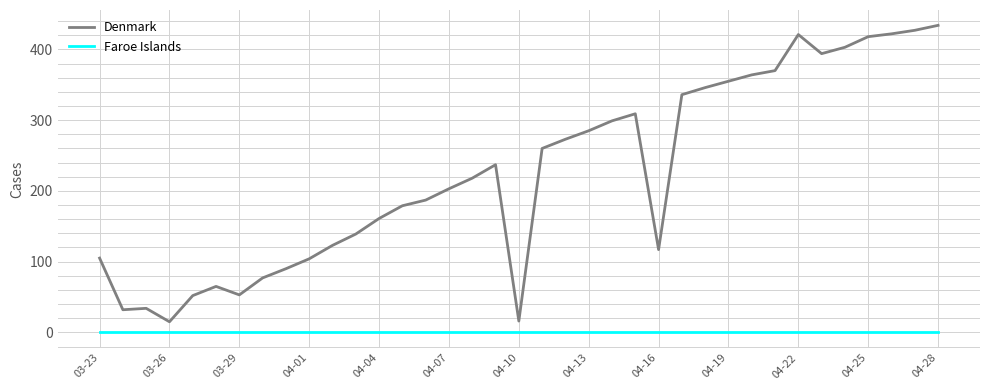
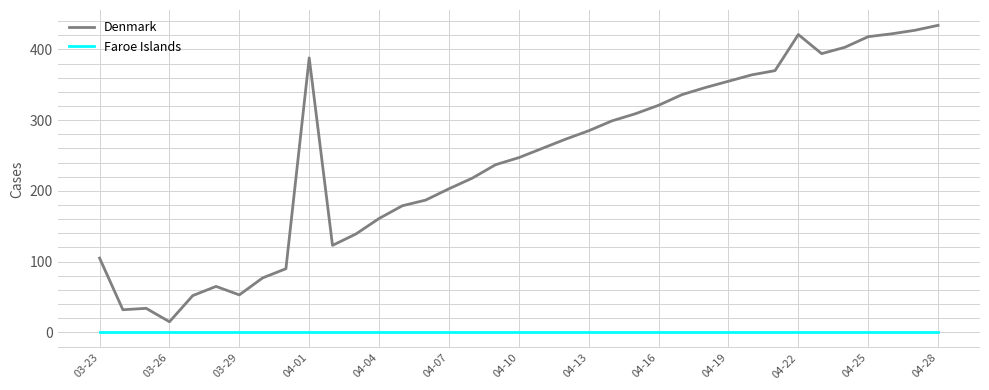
  {
    "Denmark": {
      "03-23": 110,
      "03-26": 20,
      "03-29": 50,
-     "04-01": 100,
+     "04-01": 390,
      "04-04": 160,
      "04-07": 200,
-     "04-10": 20,
+     "04-10": 250,
      "04-13": 290,
-     "04-16": 120,
+     "04-16": 320,
      "04-19": 360,
      "04-22": 420,
      "04-25": 420,
      "04-28": 430
    },
    "Faroe Islands": {
      "03-23": 0,
      "03-26": 0,
      "03-29": 0,
      "04-01": 0,
      "04-04": 0,
      "04-07": 0,
      "04-10": 0,
      "04-13": 0,
      "04-16": 0,
      "04-19": 0,
      "04-22": 0,
      "04-25": 0,
      "04-28": 0
    }
  }
